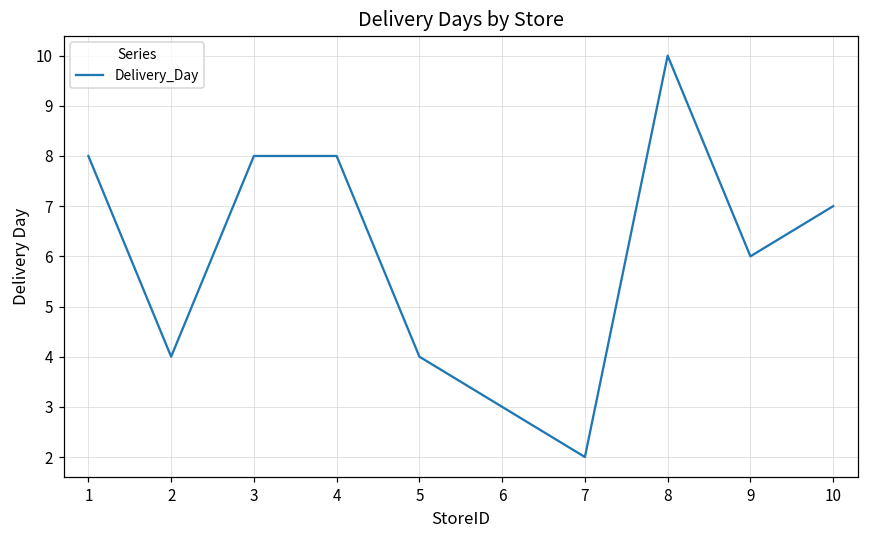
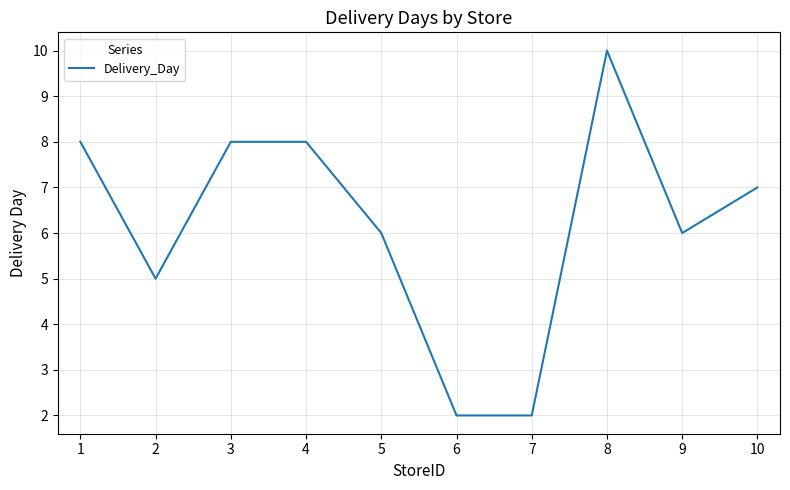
  {
    "1": 8,
-   "2": 4,
+   "2": 5,
    "3": 8,
    "4": 8,
-   "5": 4,
-   "6": 3,
+   "5": 6,
+   "6": 2,
    "7": 2,
    "8": 10,
    "9": 6,
    "10": 7
  }
